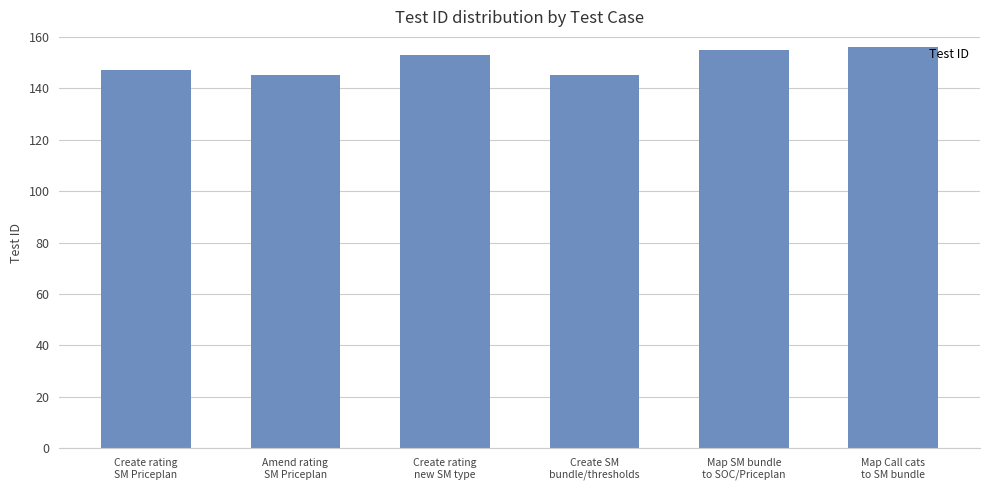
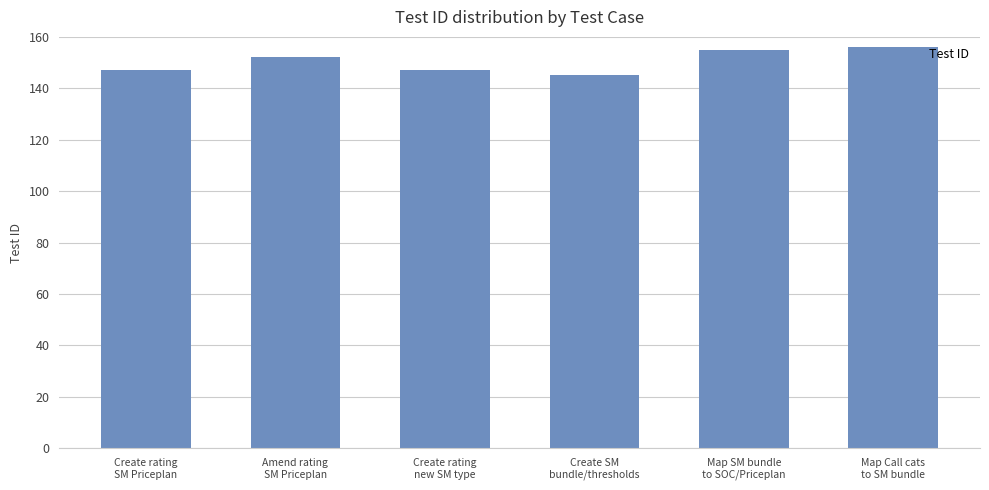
  {
    "Create rating SM Priceplan": 147,
-   "Amend rating SM Priceplan": 145,
-   "Create rating new SM type": 153,
+   "Amend rating SM Priceplan": 152,
+   "Create rating new SM type": 147,
    "Create SM bundle/thresholds": 145,
    "Map SM bundle to SOC/Priceplan": 155,
    "Map Call cats to SM bundle": 156
  }
